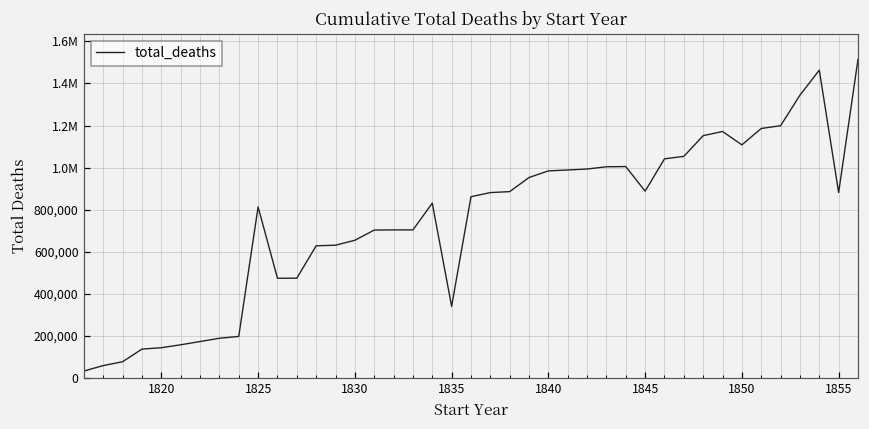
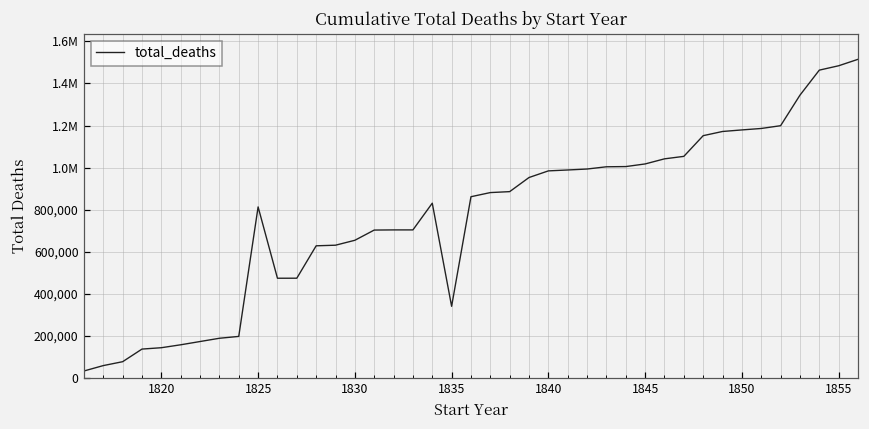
  {
    "1820": "140,000",
    "1825": "810,000",
    "1830": "650,000",
    "1835": "340,000",
    "1840": "980,000",
-   "1845": "890,000",
-   "1850": "1,110,000",
-   "1855": "880,000"
+   "1845": "1,020,000",
+   "1850": "1,180,000",
+   "1855": "1,480,000"
  }
